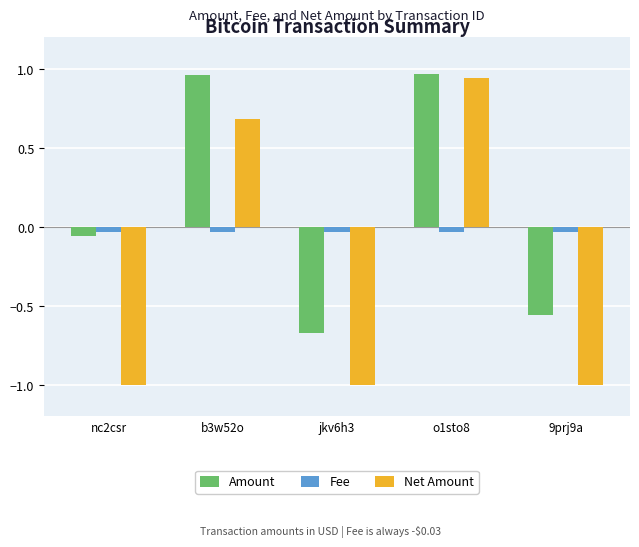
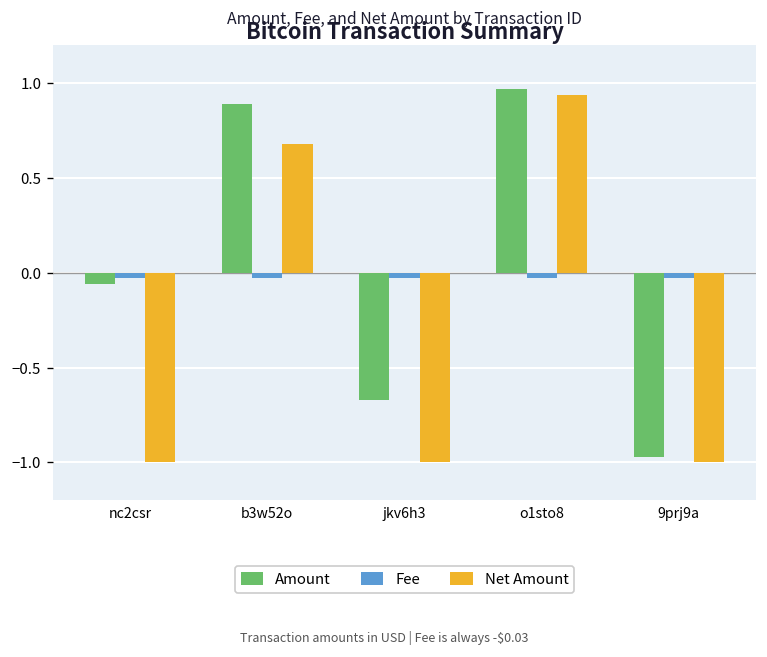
  {
    "Amount": {
      "nc2csr": -0.06,
-     "b3w52o": 0.96,
+     "b3w52o": 0.89,
      "jkv6h3": -0.67,
      "o1sto8": 0.97,
-     "9prj9a": -0.56
+     "9prj9a": -0.97
    },
    "Fee": {
      "nc2csr": -0.03,
      "b3w52o": -0.03,
      "jkv6h3": -0.03,
      "o1sto8": -0.03,
      "9prj9a": -0.03
    },
    "Net Amount": {
      "nc2csr": -1.00,
      "b3w52o": 0.68,
      "jkv6h3": -1.00,
      "o1sto8": 0.94,
      "9prj9a": -1.00
    }
  }
